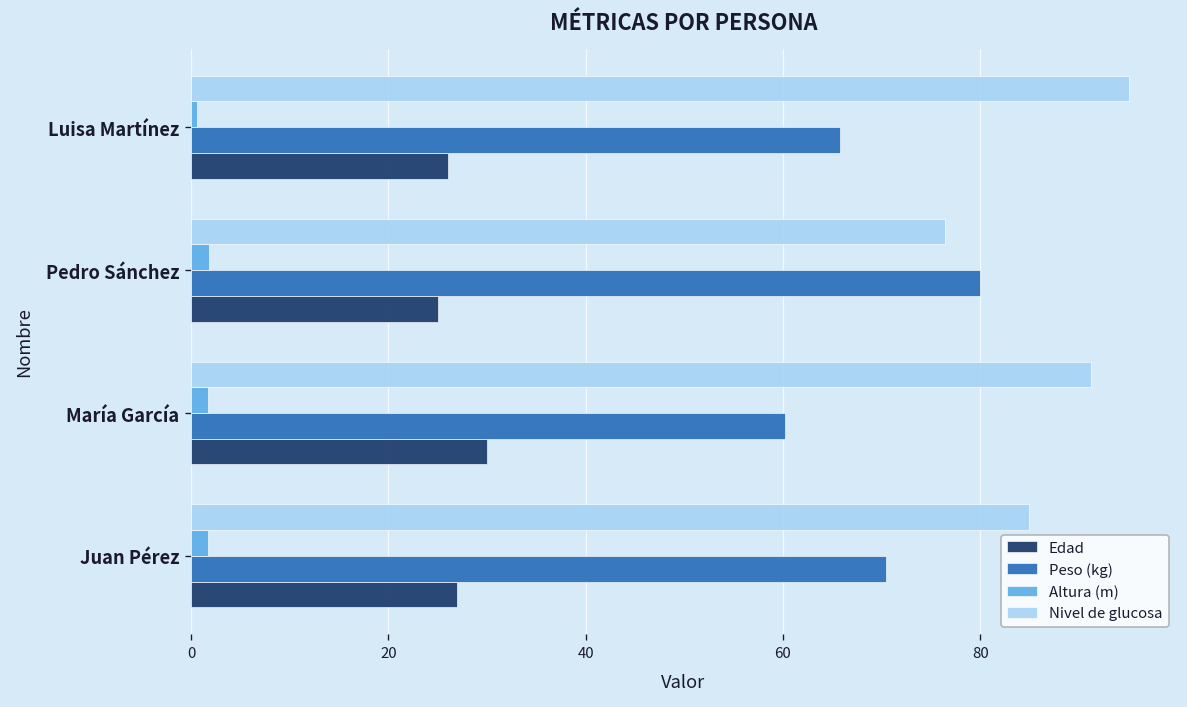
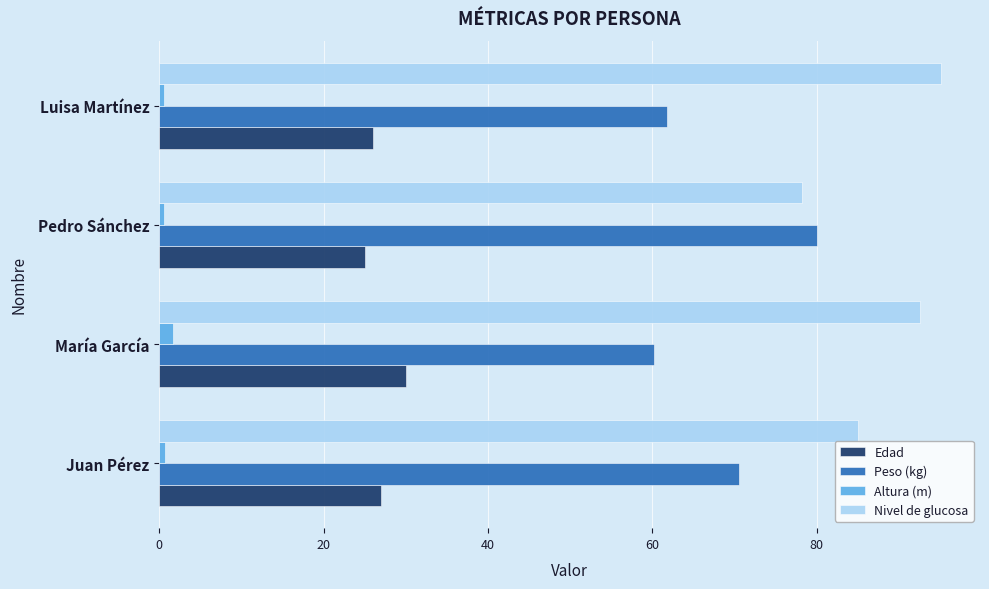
  {
    "Edad": {
      "Luisa Martínez": 26,
      "Pedro Sánchez": 25,
      "María García": 30,
      "Juan Pérez": 27
    },
    "Peso (kg)": {
-     "Luisa Martínez": 66,
+     "Luisa Martínez": 62,
      "Pedro Sánchez": 80,
      "María García": 60,
      "Juan Pérez": 71
    },
    "Altura (m)": {
      "Luisa Martínez": 1,
-     "Pedro Sánchez": 2,
+     "Pedro Sánchez": 1,
      "María García": 2,
-     "Juan Pérez": 2
+     "Juan Pérez": 1
    },
    "Nivel de glucosa": {
      "Luisa Martínez": 95,
-     "Pedro Sánchez": 76,
-     "María García": 91,
+     "Pedro Sánchez": 78,
+     "María García": 93,
      "Juan Pérez": 85
    }
  }
